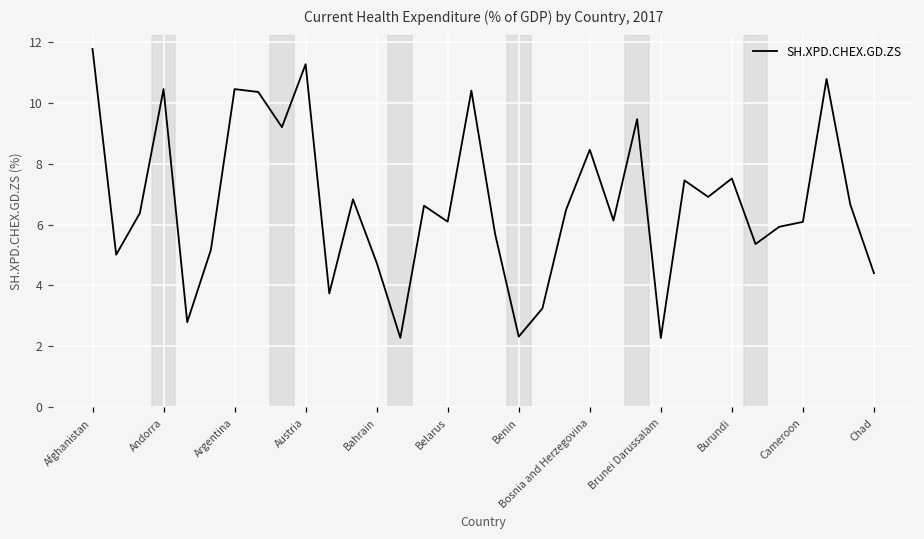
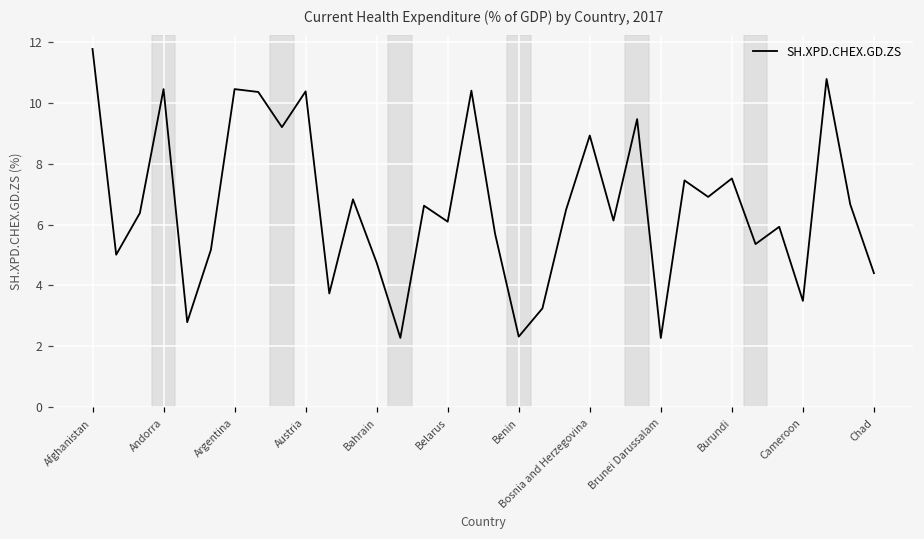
  {
    "Afghanistan": 11.8,
    "Andorra": 10.5,
    "Argentina": 10.5,
-   "Austria": 11.3,
+   "Austria": 10.4,
    "Bahrain": 4.7,
    "Belarus": 6.1,
    "Benin": 2.3,
-   "Bosnia and Herzegovina": 8.5,
+   "Bosnia and Herzegovina": 8.9,
    "Brunei Darussalam": 2.3,
    "Burundi": 7.5,
-   "Cameroon": 6.1,
+   "Cameroon": 3.5,
    "Chad": 4.4
  }
